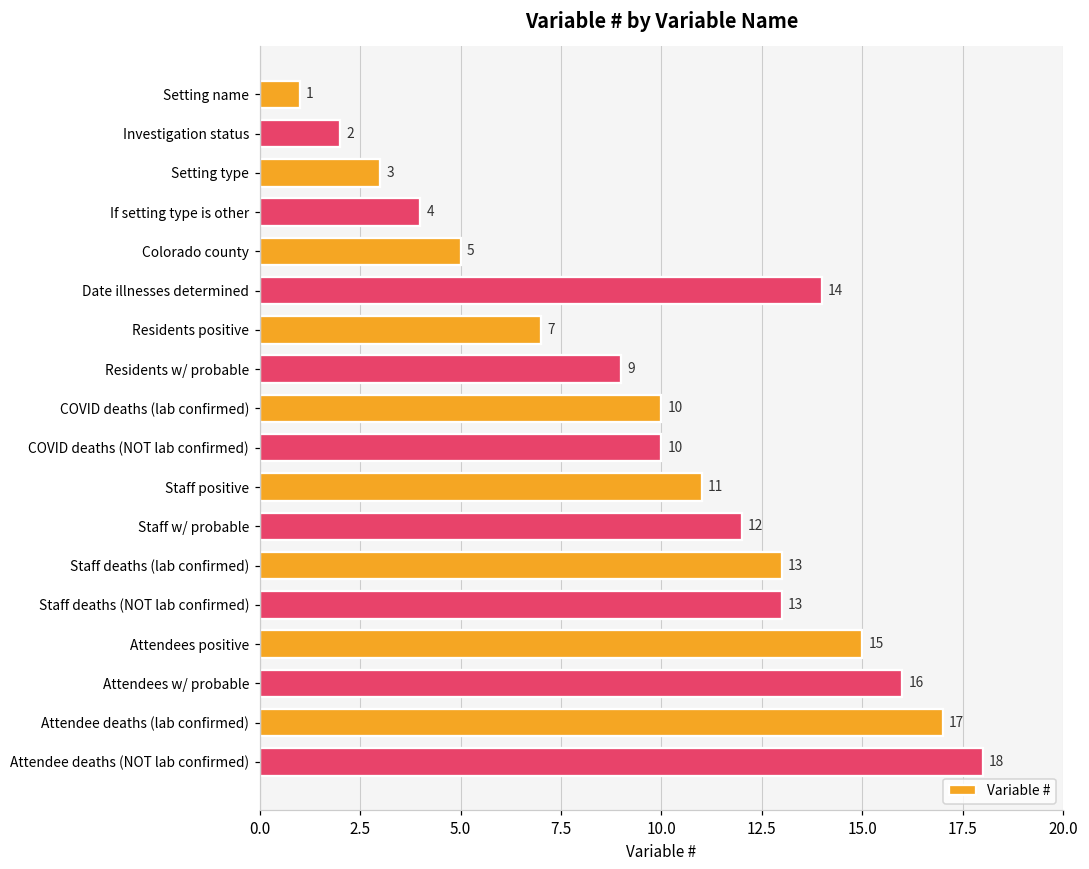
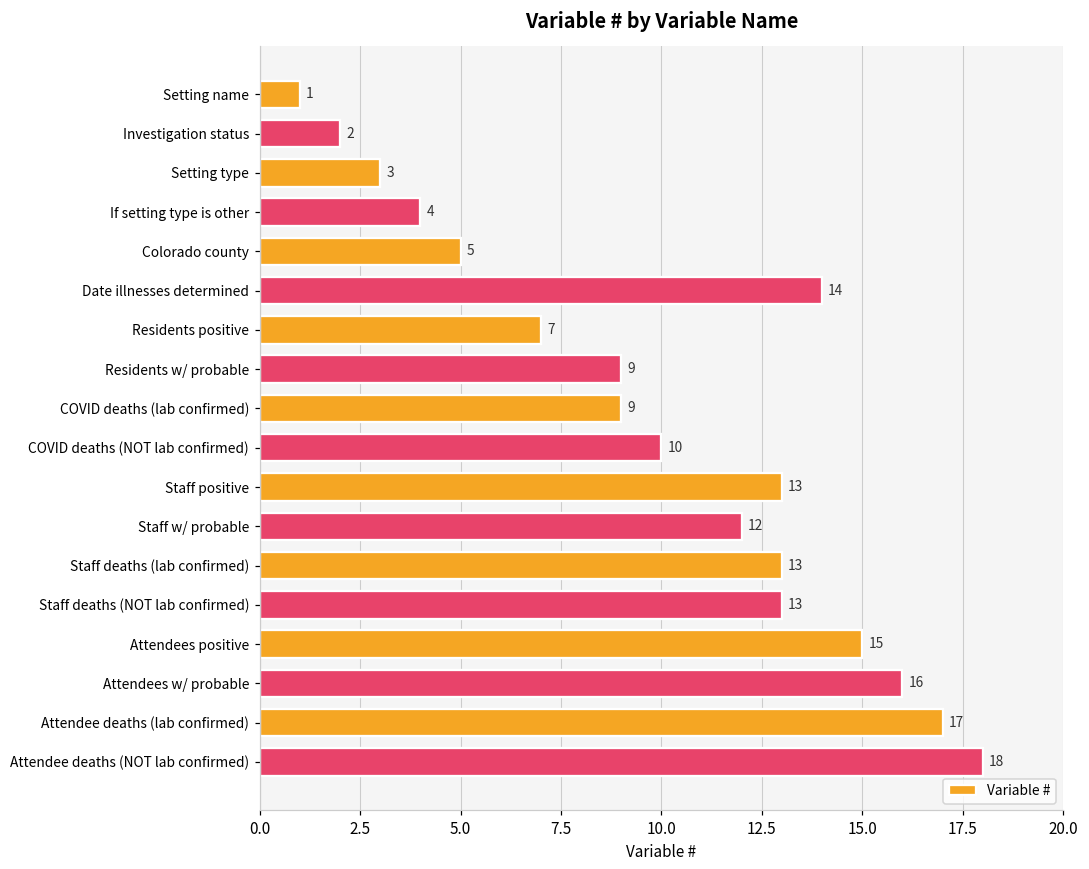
  {
    "Setting name": 1,
    "Investigation status": 2,
    "Setting type": 3,
    "If setting type is other": 4,
    "Colorado county": 5,
    "Date illnesses determined": 14,
    "Residents positive": 7,
    "Residents w/ probable": 9,
-   "COVID deaths (lab confirmed)": 10,
+   "COVID deaths (lab confirmed)": 9,
    "COVID deaths (NOT lab confirmed)": 10,
-   "Staff positive": 11,
+   "Staff positive": 13,
    "Staff w/ probable": 12,
    "Staff deaths (lab confirmed)": 13,
    "Staff deaths (NOT lab confirmed)": 13,
    "Attendees positive": 15,
    "Attendees w/ probable": 16,
    "Attendee deaths (lab confirmed)": 17,
    "Attendee deaths (NOT lab confirmed)": 18
  }
